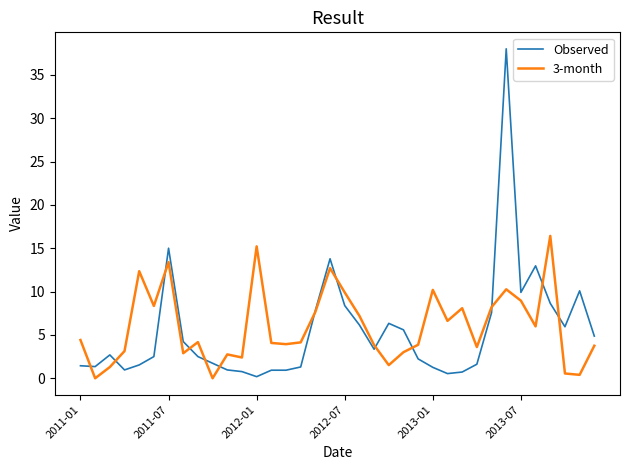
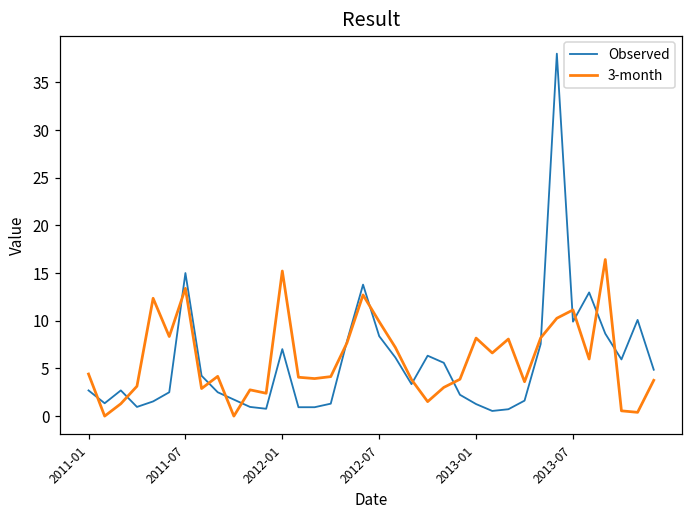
  {
    "Observed": {
-     "2011-01": 1,
+     "2011-01": 3,
      "2011-07": 15,
-     "2012-01": 0,
+     "2012-01": 7,
      "2012-07": 8,
      "2013-01": 1,
      "2013-07": 10
    },
    "3-month": {
      "2011-01": 4,
      "2011-07": 13,
      "2012-01": 15,
      "2012-07": 10,
-     "2013-01": 10,
-     "2013-07": 9
+     "2013-01": 8,
+     "2013-07": 11
    }
  }
